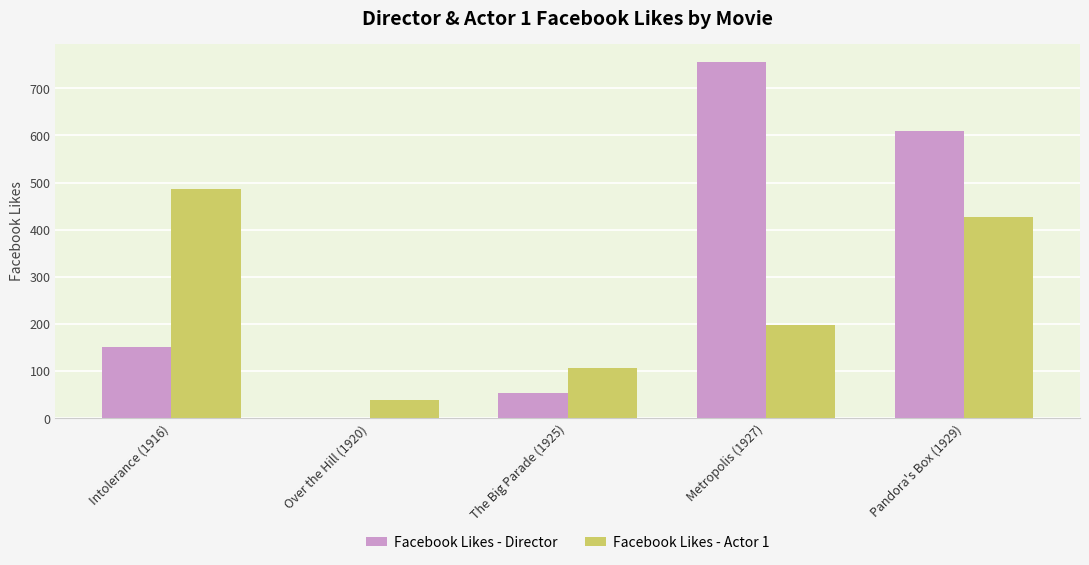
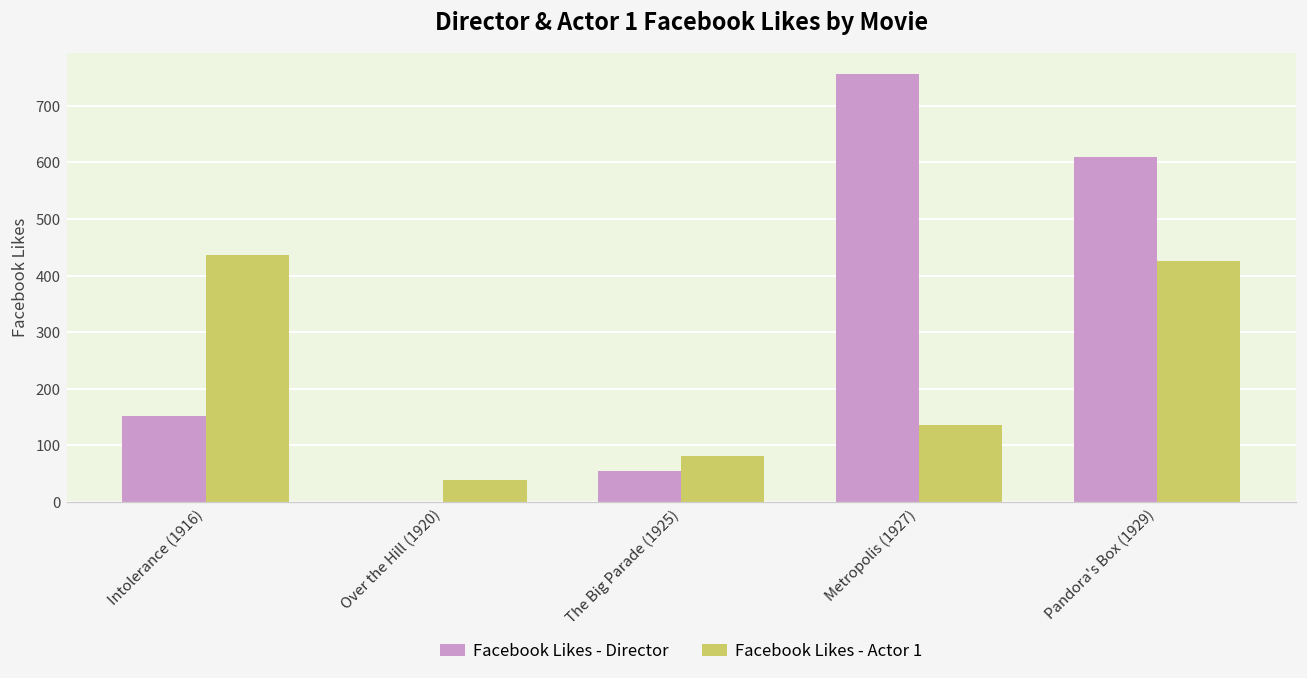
  {
    "Facebook Likes - Director": {
      "Intolerance (1916)": 150,
      "Over the Hill (1920)": 0,
      "The Big Parade (1925)": 50,
      "Metropolis (1927)": 760,
      "Pandora's Box (1929)": 610
    },
    "Facebook Likes - Actor 1": {
-     "Intolerance (1916)": 490,
+     "Intolerance (1916)": 440,
      "Over the Hill (1920)": 40,
-     "The Big Parade (1925)": 110,
-     "Metropolis (1927)": 200,
+     "The Big Parade (1925)": 80,
+     "Metropolis (1927)": 140,
      "Pandora's Box (1929)": 430
    }
  }
